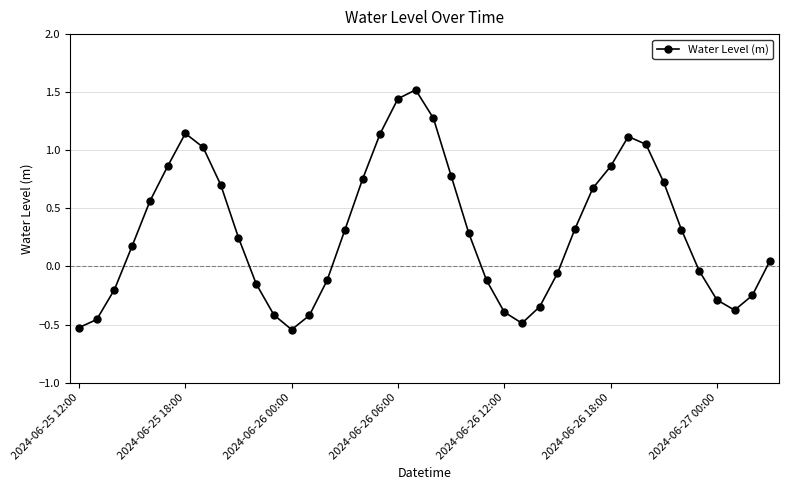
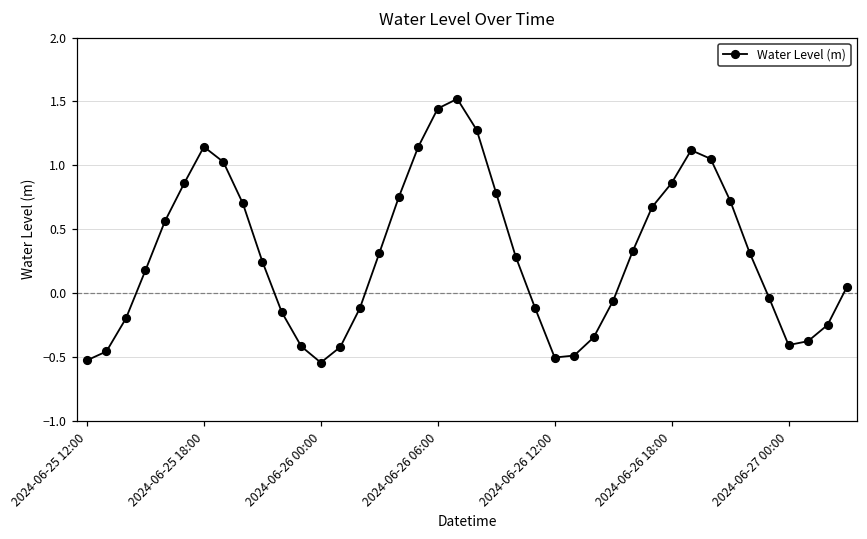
  {
    "2024-06-25 12:00": -0.53,
    "2024-06-25 18:00": 1.15,
    "2024-06-26 00:00": -0.54,
    "2024-06-26 06:00": 1.44,
-   "2024-06-26 12:00": -0.39,
+   "2024-06-26 12:00": -0.50,
    "2024-06-26 18:00": 0.86,
-   "2024-06-27 00:00": -0.29
+   "2024-06-27 00:00": -0.41
  }
